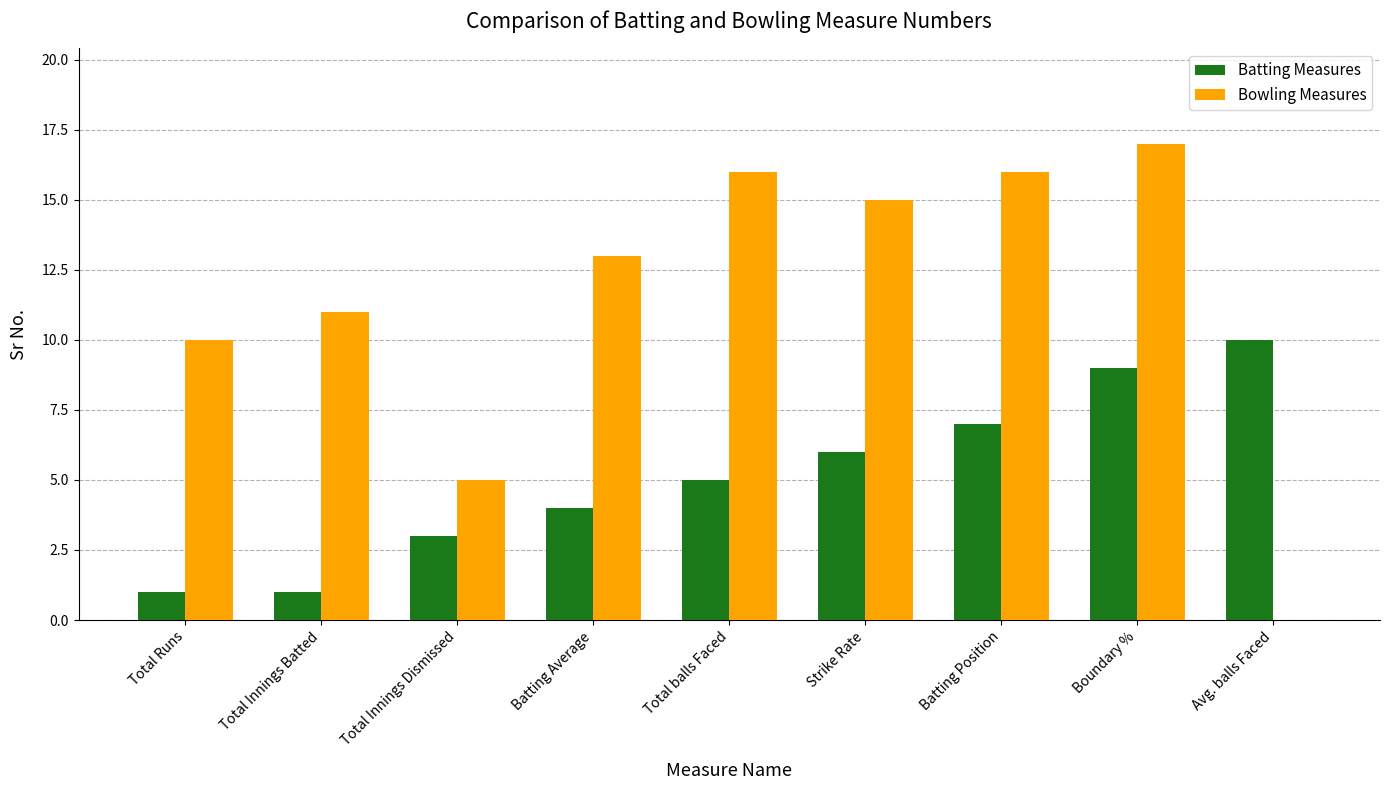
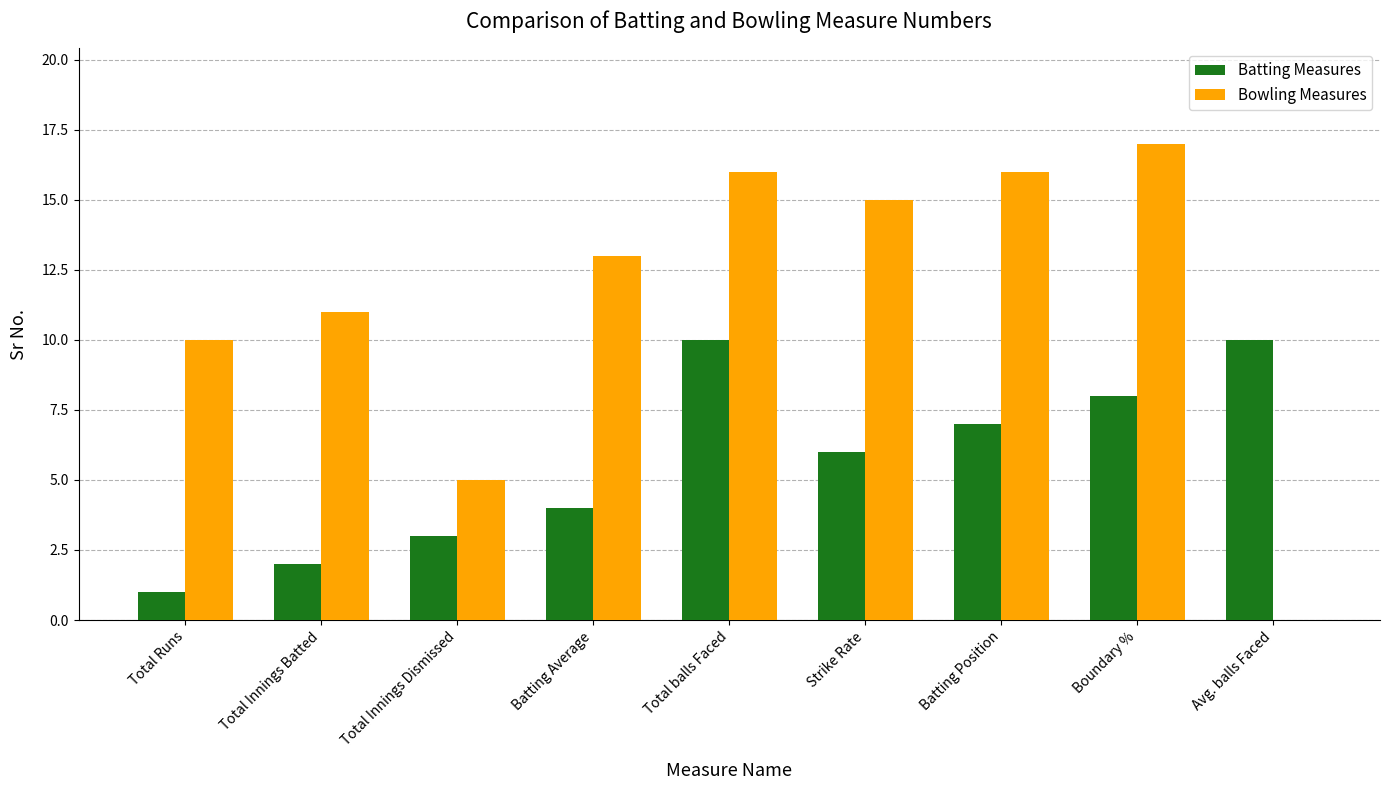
  {
    "Batting Measures": {
      "Total Runs": 1,
-     "Total Innings Batted": 1,
+     "Total Innings Batted": 2,
      "Total Innings Dismissed": 3,
      "Batting Average": 4,
-     "Total balls Faced": 5,
+     "Total balls Faced": 10,
      "Strike Rate": 6,
      "Batting Position": 7,
-     "Boundary %": 9,
+     "Boundary %": 8,
      "Avg. balls Faced": 10
    },
    "Bowling Measures": {
      "Total Runs": 10,
      "Total Innings Batted": 11,
      "Total Innings Dismissed": 5,
      "Batting Average": 13,
      "Total balls Faced": 16,
      "Strike Rate": 15,
      "Batting Position": 16,
      "Boundary %": 17,
      "Avg. balls Faced": 0
    }
  }
